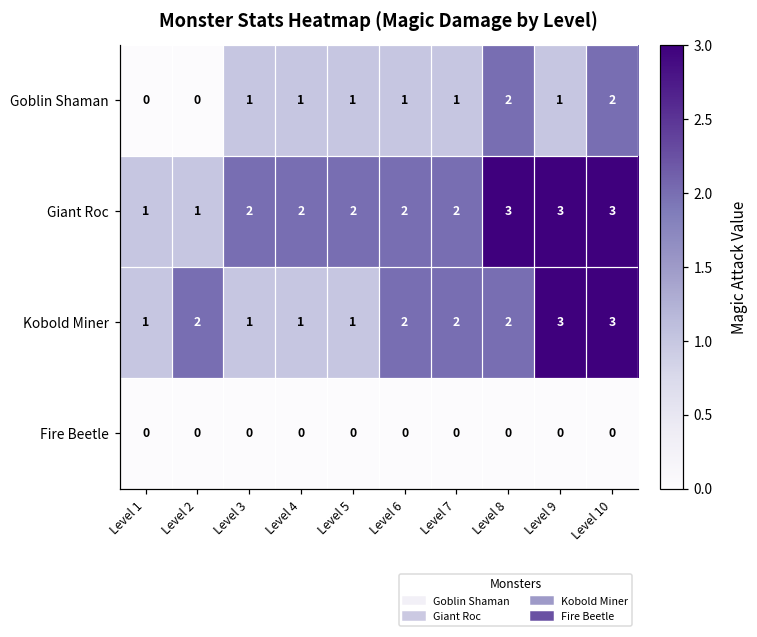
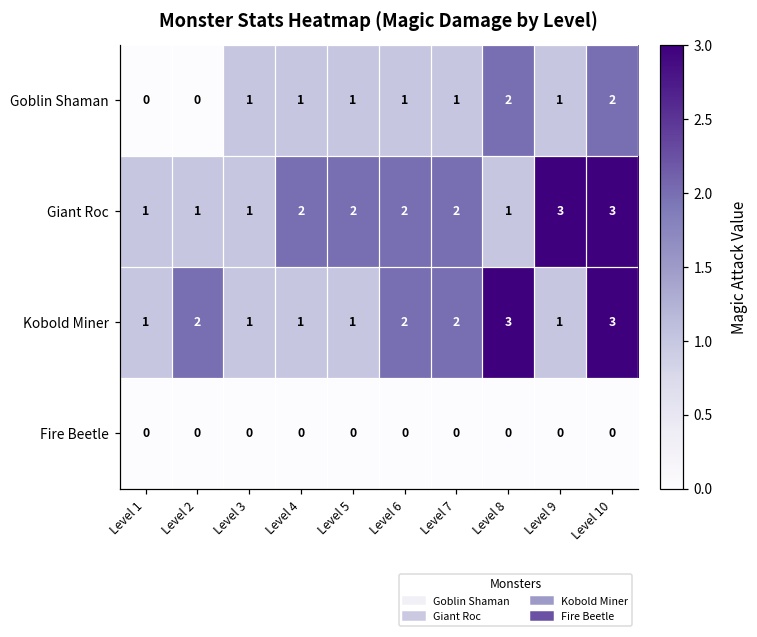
  {
    "Goblin Shaman": {
      "Level 1": 0,
      "Level 2": 0,
      "Level 3": 1,
      "Level 4": 1,
      "Level 5": 1,
      "Level 6": 1,
      "Level 7": 1,
      "Level 8": 2,
      "Level 9": 1,
      "Level 10": 2
    },
    "Giant Roc": {
      "Level 1": 1,
      "Level 2": 1,
-     "Level 3": 2,
+     "Level 3": 1,
      "Level 4": 2,
      "Level 5": 2,
      "Level 6": 2,
      "Level 7": 2,
-     "Level 8": 3,
+     "Level 8": 1,
      "Level 9": 3,
      "Level 10": 3
    },
    "Kobold Miner": {
      "Level 1": 1,
      "Level 2": 2,
      "Level 3": 1,
      "Level 4": 1,
      "Level 5": 1,
      "Level 6": 2,
      "Level 7": 2,
-     "Level 8": 2,
-     "Level 9": 3,
+     "Level 8": 3,
+     "Level 9": 1,
      "Level 10": 3
    },
    "Fire Beetle": {
      "Level 1": 0,
      "Level 2": 0,
      "Level 3": 0,
      "Level 4": 0,
      "Level 5": 0,
      "Level 6": 0,
      "Level 7": 0,
      "Level 8": 0,
      "Level 9": 0,
      "Level 10": 0
    }
  }
